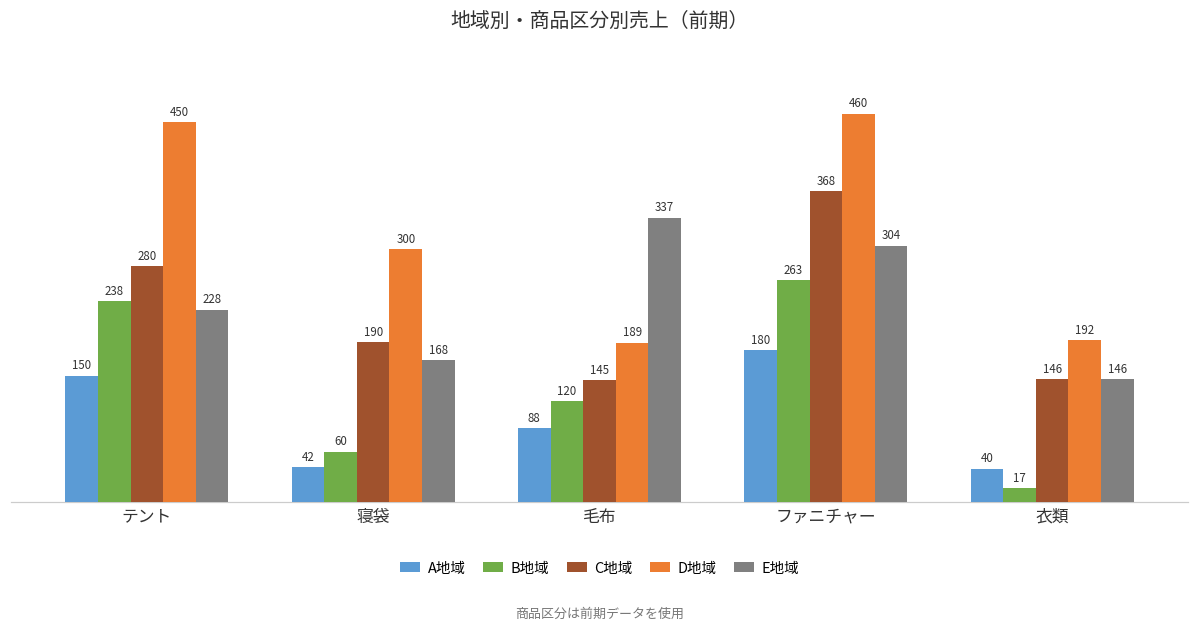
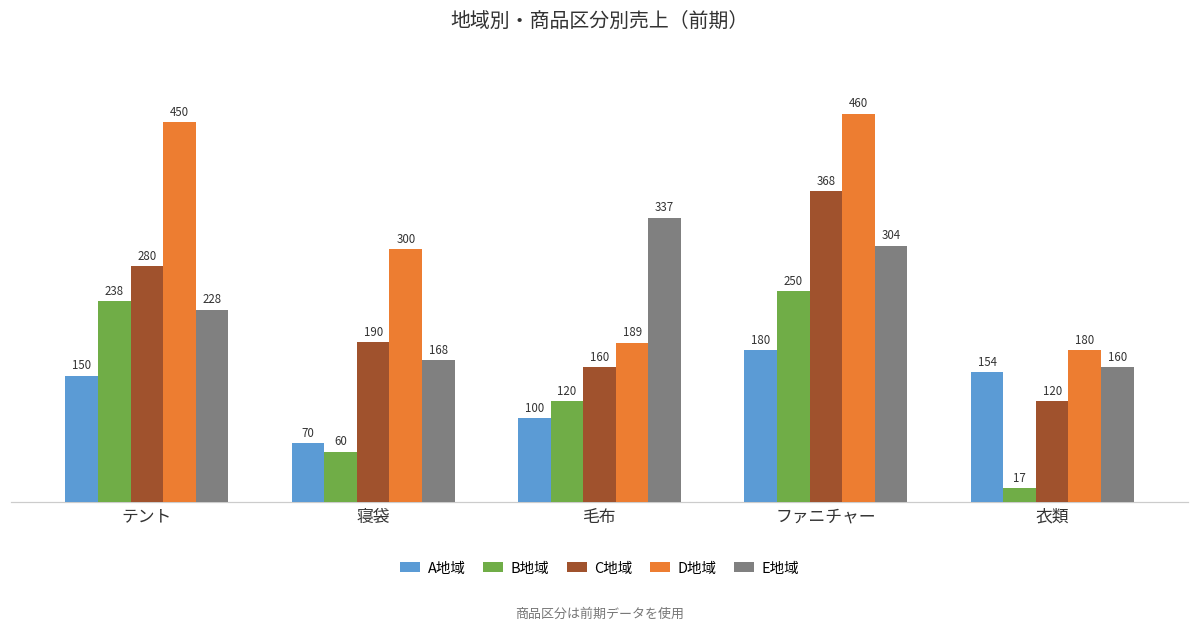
  {
    "A地域": {
      "テント": 150,
-     "寝袋": 42,
-     "毛布": 88,
+     "寝袋": 70,
+     "毛布": 100,
      "ファニチャー": 180,
-     "衣類": 40
+     "衣類": 154
    },
    "B地域": {
      "テント": 238,
      "寝袋": 60,
      "毛布": 120,
-     "ファニチャー": 263,
+     "ファニチャー": 250,
      "衣類": 17
    },
    "C地域": {
      "テント": 280,
      "寝袋": 190,
-     "毛布": 145,
+     "毛布": 160,
      "ファニチャー": 368,
-     "衣類": 146
+     "衣類": 120
    },
    "D地域": {
      "テント": 450,
      "寝袋": 300,
      "毛布": 189,
      "ファニチャー": 460,
-     "衣類": 192
+     "衣類": 180
    },
    "E地域": {
      "テント": 228,
      "寝袋": 168,
      "毛布": 337,
      "ファニチャー": 304,
-     "衣類": 146
+     "衣類": 160
    }
  }
